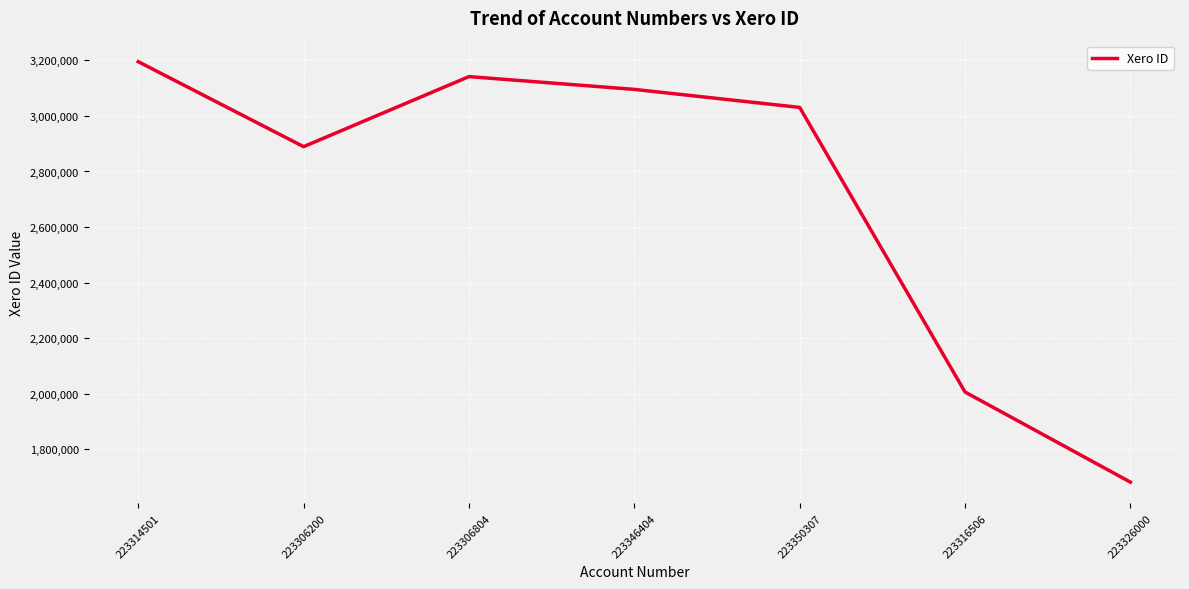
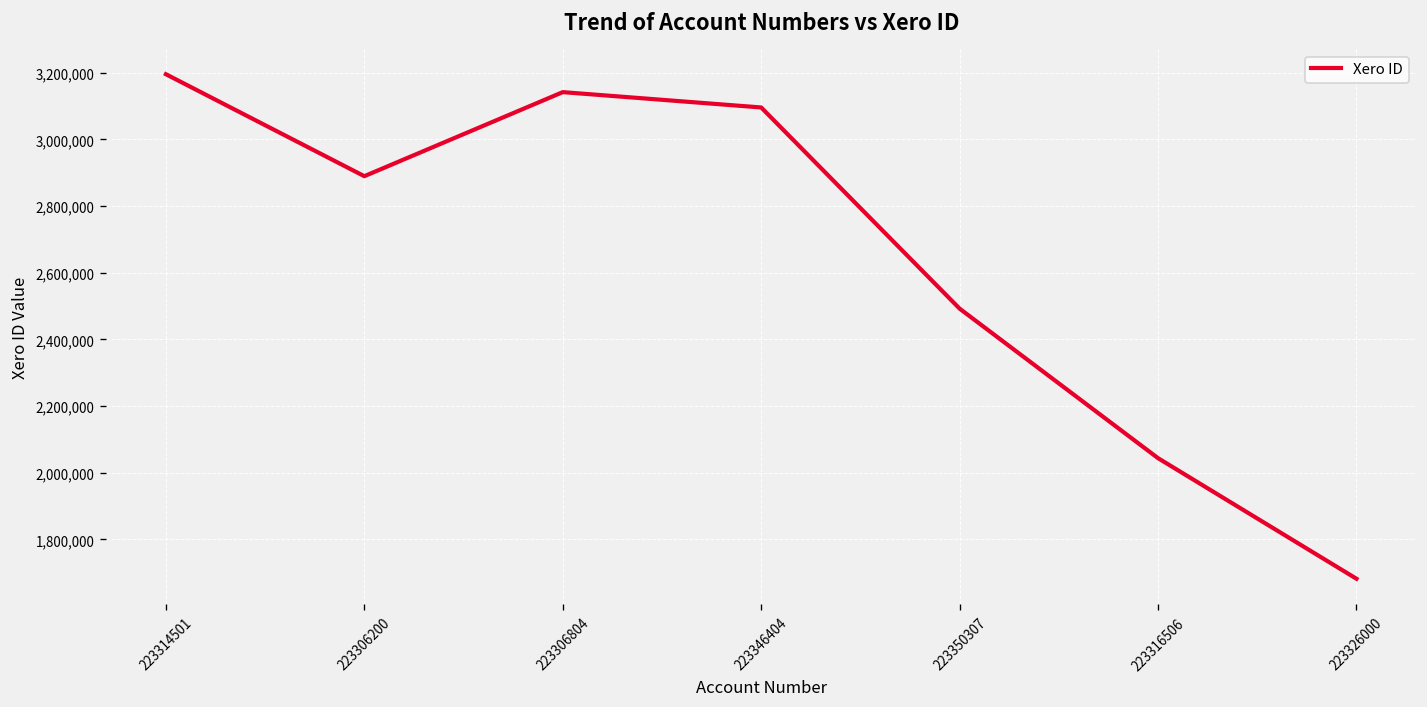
  {
    "223314501": "3,200,000",
    "223306200": "2,890,000",
    "223306804": "3,140,000",
    "223346404": "3,100,000",
-   "223350307": "3,030,000",
-   "223316506": "2,010,000",
+   "223350307": "2,490,000",
+   "223316506": "2,040,000",
    "223326000": "1,680,000"
  }
